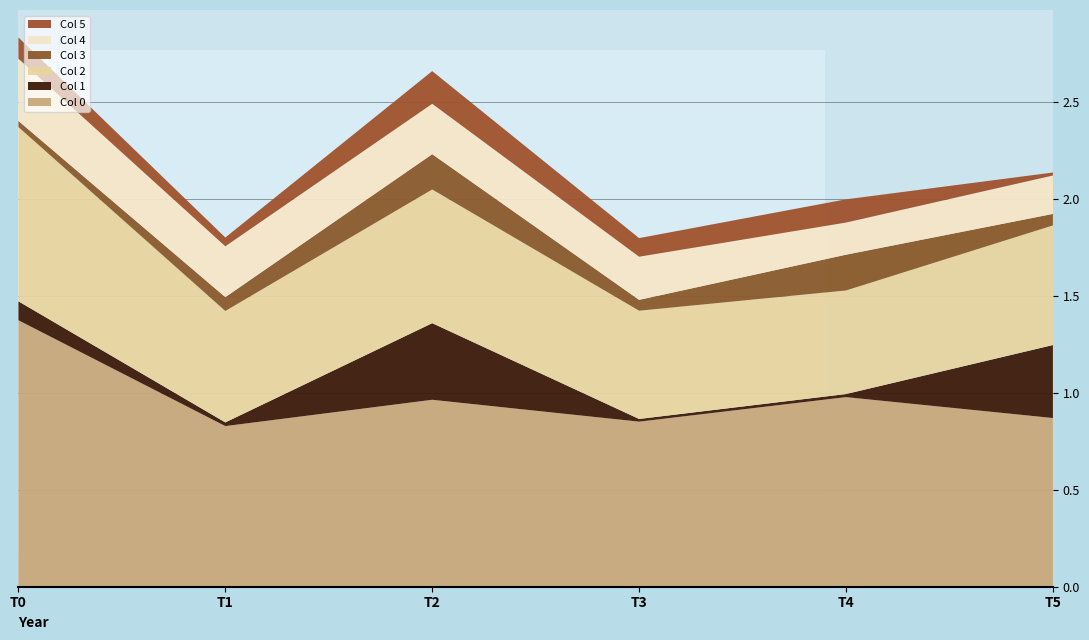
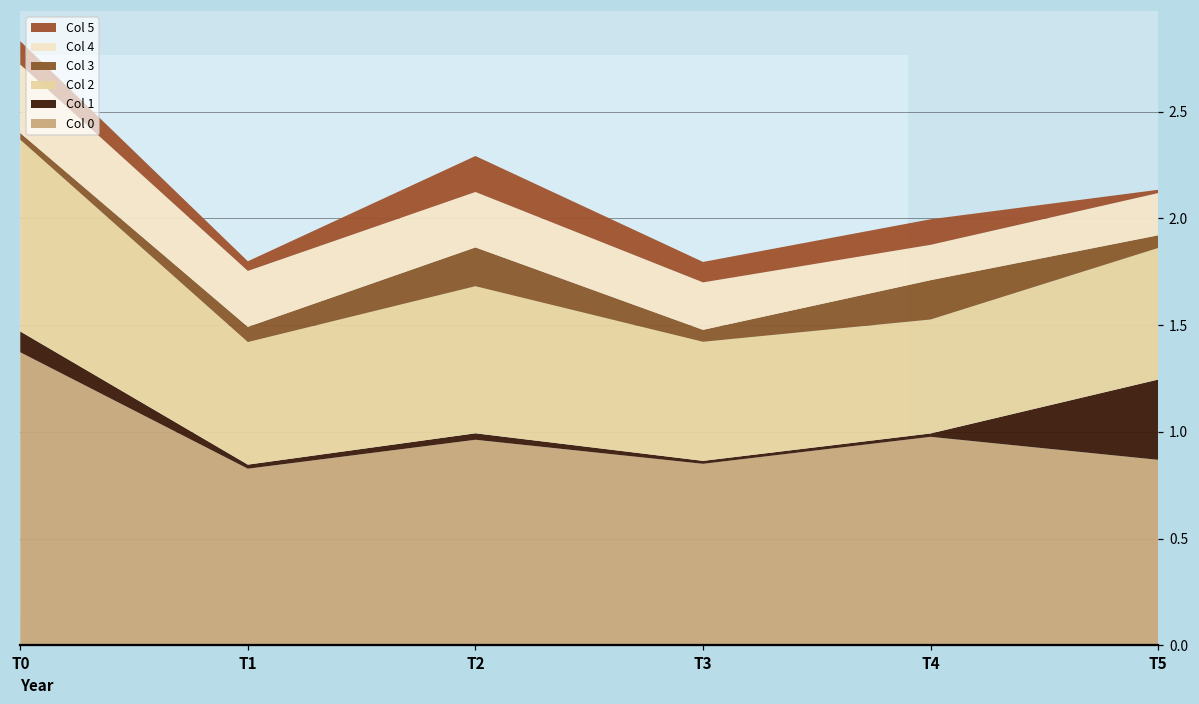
  {
    "Col 0": {
      "T0": 1.37,
      "T1": 0.83,
      "T2": 0.96,
      "T3": 0.85,
      "T4": 0.98,
      "T5": 0.87
    },
    "Col 1": {
      "T0": 0.10,
      "T1": 0.02,
-     "T2": 0.39,
+     "T2": 0.03,
      "T3": 0.01,
      "T4": 0.02,
      "T5": 0.38
    }
  }
